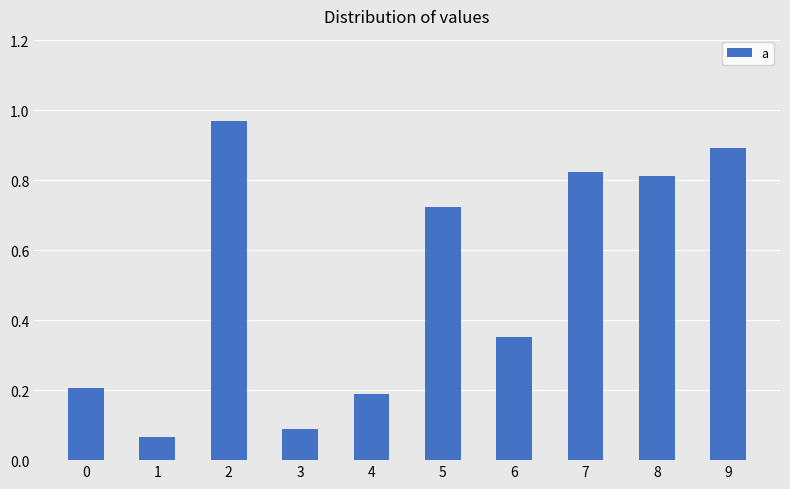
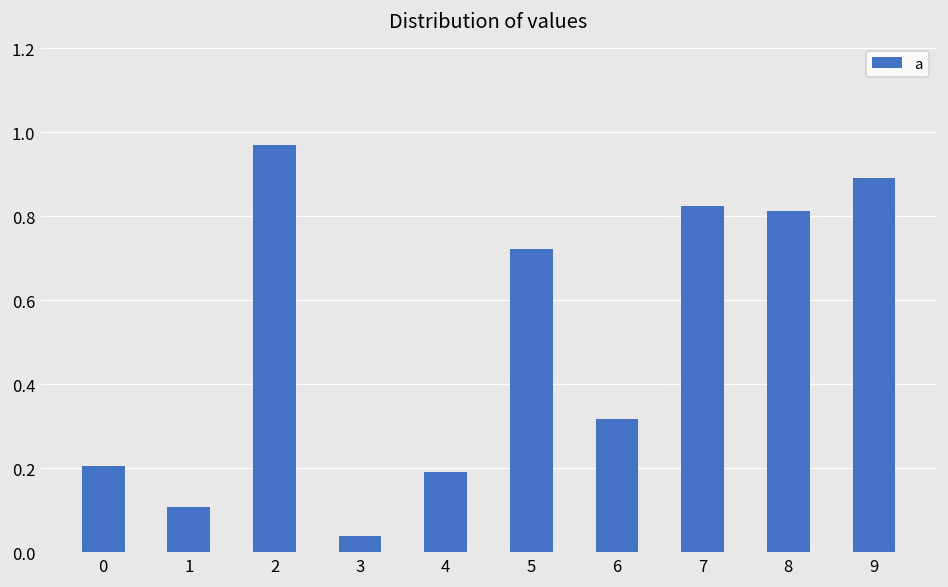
  {
    "0": 0.21,
-   "1": 0.07,
+   "1": 0.11,
    "2": 0.97,
-   "3": 0.09,
+   "3": 0.04,
    "4": 0.19,
    "5": 0.72,
-   "6": 0.35,
+   "6": 0.32,
    "7": 0.82,
    "8": 0.81,
    "9": 0.89
  }
